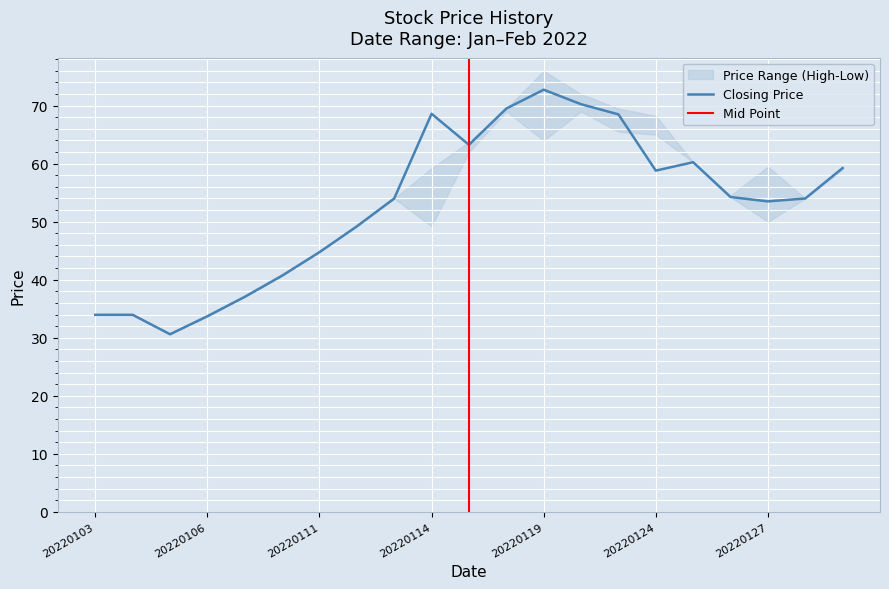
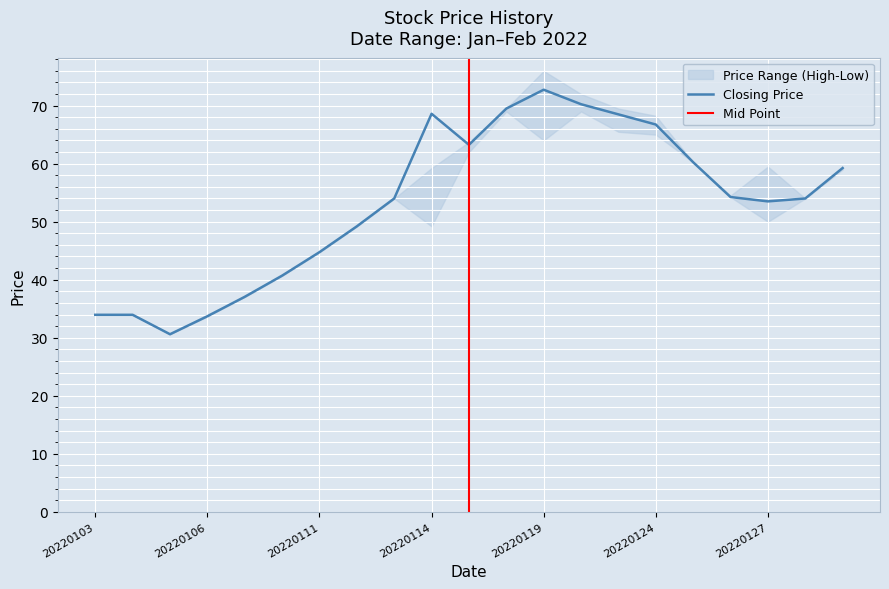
  {
    "Closing Price": {
      "20220114": 69,
      "20220119": 73,
-     "20220124": 59,
+     "20220124": 67,
      "20220127": 54
    }
  }
